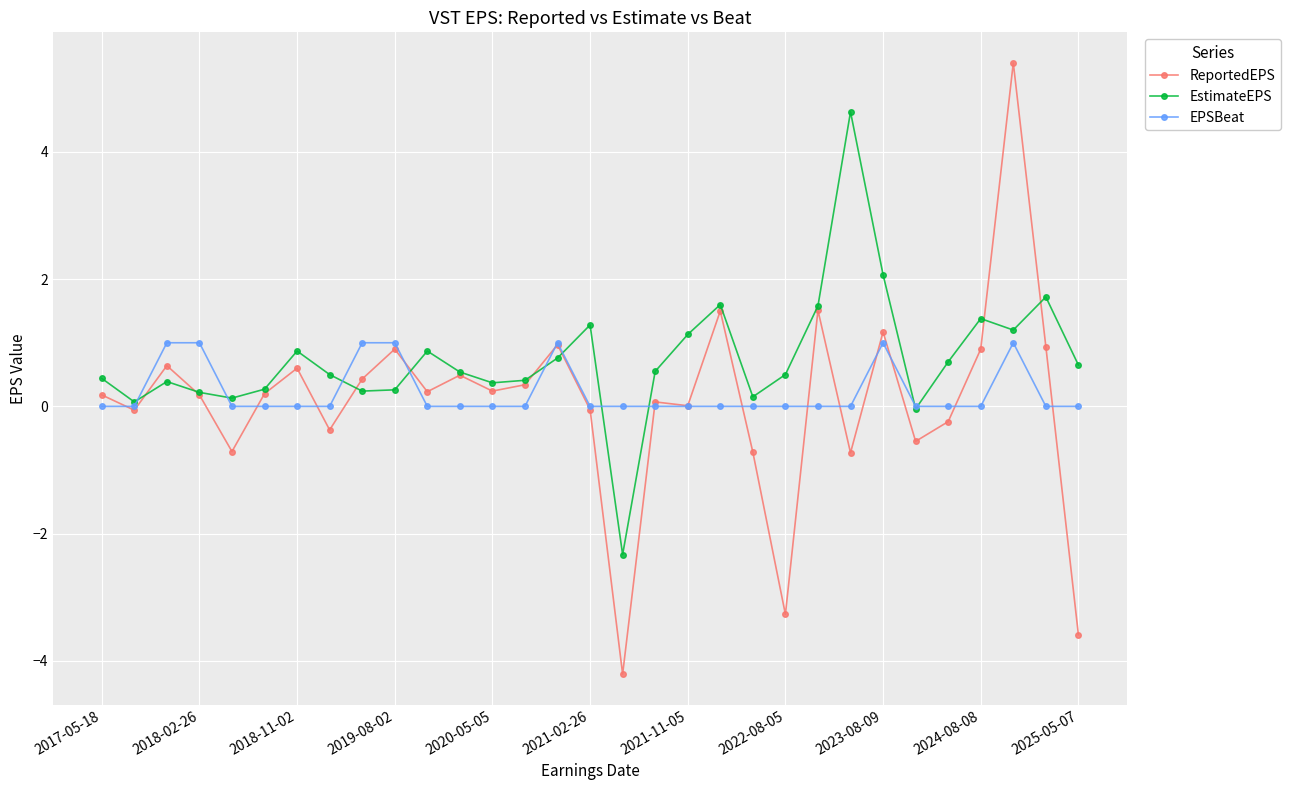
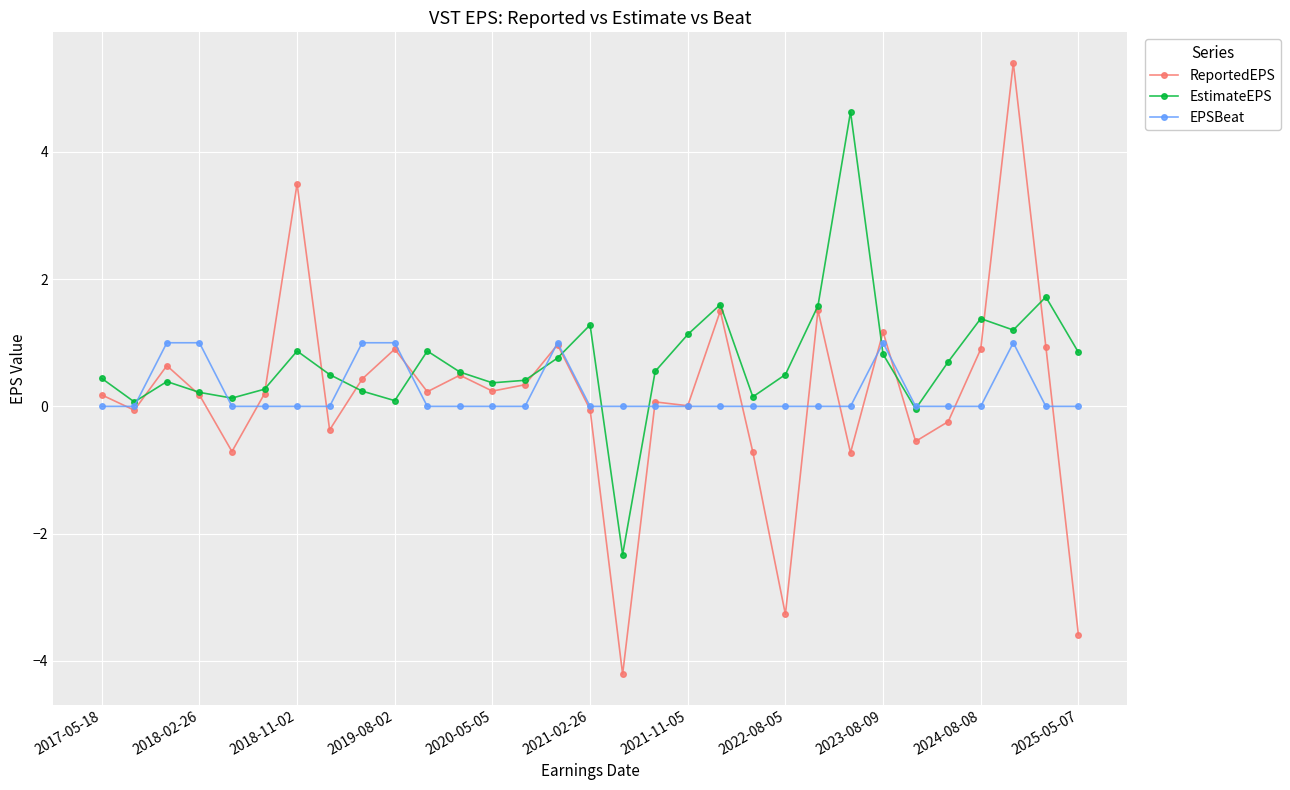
  {
    "ReportedEPS": {
      "2017-05-18": 0.2,
-     "2018-11-02": 0.6,
+     "2018-11-02": 3.5,
      "2019-08-02": 0.9,
      "2020-05-05": 0.2,
      "2021-02-26": -0.1,
      "2022-08-05": -3.3,
      "2023-08-09": 1.2,
      "2024-08-08": 0.9,
      "2025-05-07": -3.6
    },
    "EstimateEPS": {
      "2017-05-18": 0.4,
      "2018-11-02": 0.9,
-     "2019-08-02": 0.3,
+     "2019-08-02": 0.1,
      "2020-05-05": 0.4,
      "2021-02-26": 1.3,
      "2021-11-05": 1.1,
      "2022-08-05": 0.5,
-     "2023-08-09": 2.1,
+     "2023-08-09": 0.8,
      "2024-08-08": 1.4,
-     "2025-05-07": 0.7
+     "2025-05-07": 0.9
    },
    "EPSBeat": {
      "2017-05-18": 0.0,
      "2018-02-26": 1.0,
      "2018-11-02": 0.0,
      "2019-08-02": 1.0,
      "2020-05-05": 0.0,
      "2021-02-26": 0.0,
      "2022-08-05": 0.0,
      "2023-08-09": 1.0,
      "2024-08-08": 0.0,
      "2025-05-07": 0.0
    }
  }
